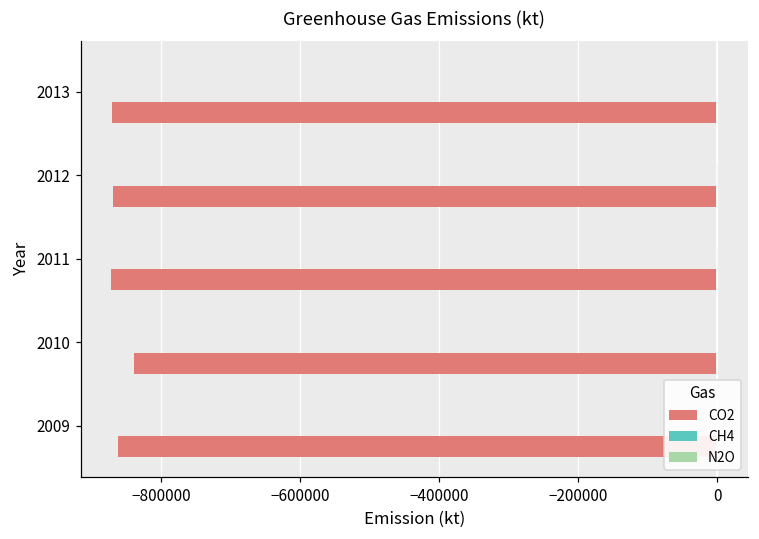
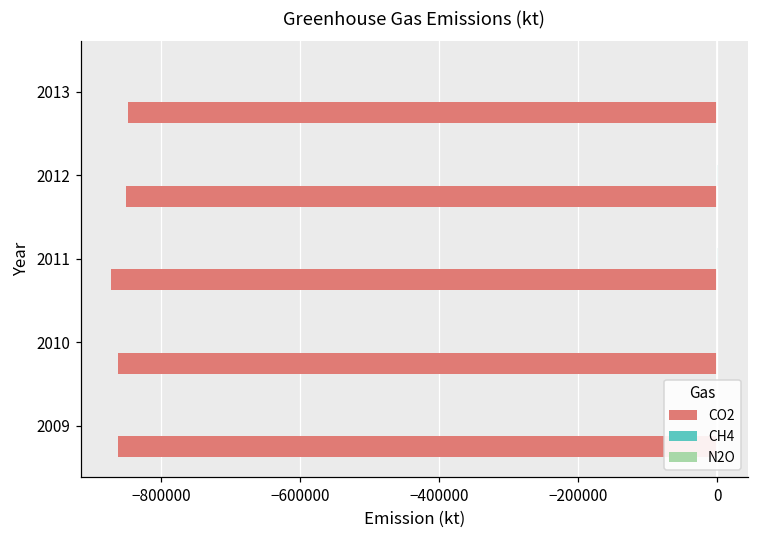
  {
    "CO2": {
-     "2013": -870000,
-     "2012": -870000,
+     "2013": -850000,
+     "2012": -850000,
      "2011": -870000,
-     "2010": -840000,
+     "2010": -860000,
      "2009": -860000
    }
  }
